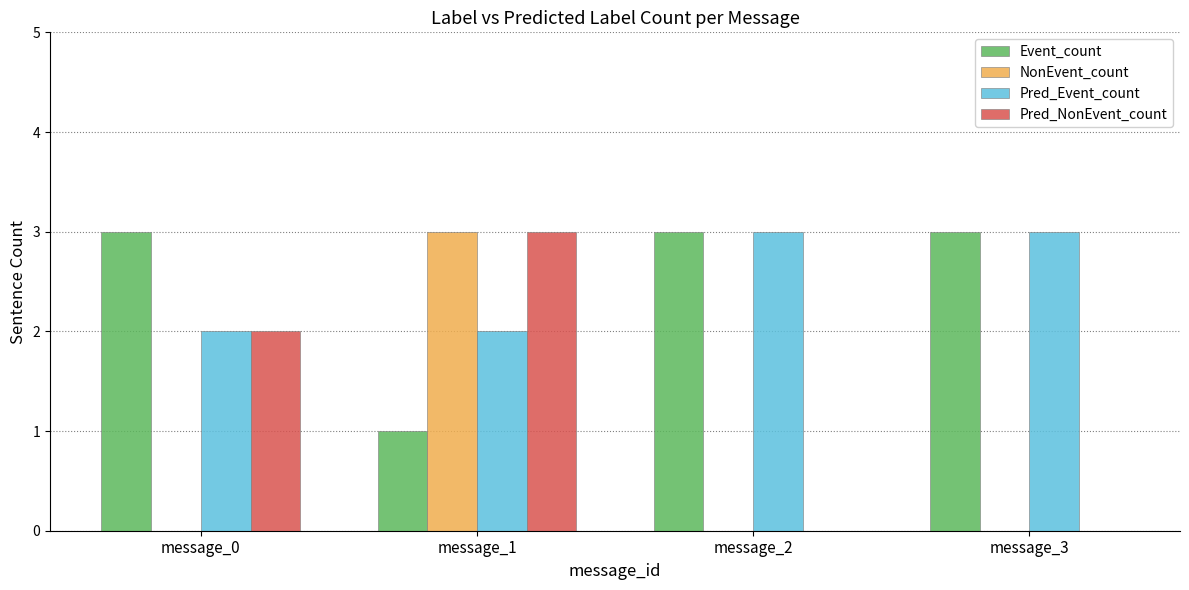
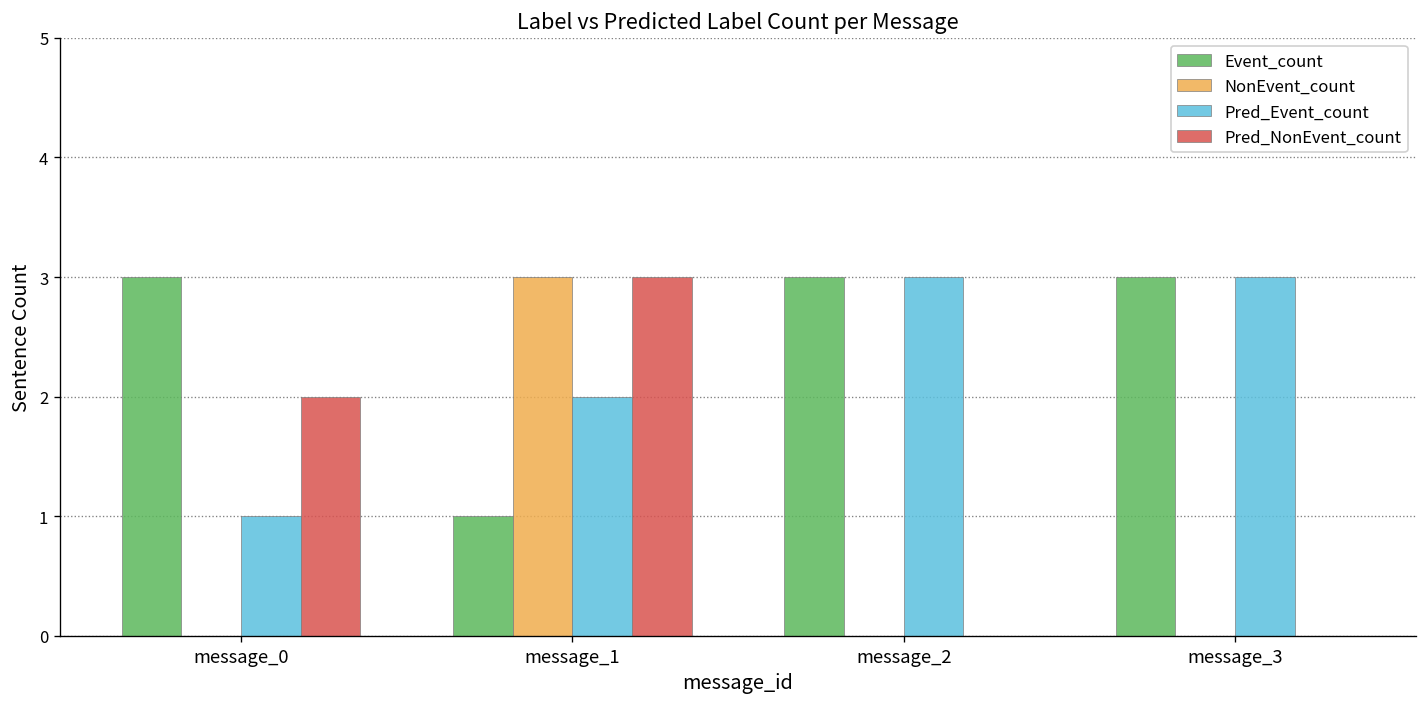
  {
    "Event_count": {
      "message_0": 3,
      "message_1": 1,
      "message_2": 3,
      "message_3": 3
    },
    "NonEvent_count": {
      "message_0": 0,
      "message_1": 3,
      "message_2": 0,
      "message_3": 0
    },
    "Pred_Event_count": {
-     "message_0": 2,
+     "message_0": 1,
      "message_1": 2,
      "message_2": 3,
      "message_3": 3
    },
    "Pred_NonEvent_count": {
      "message_0": 2,
      "message_1": 3,
      "message_2": 0,
      "message_3": 0
    }
  }
